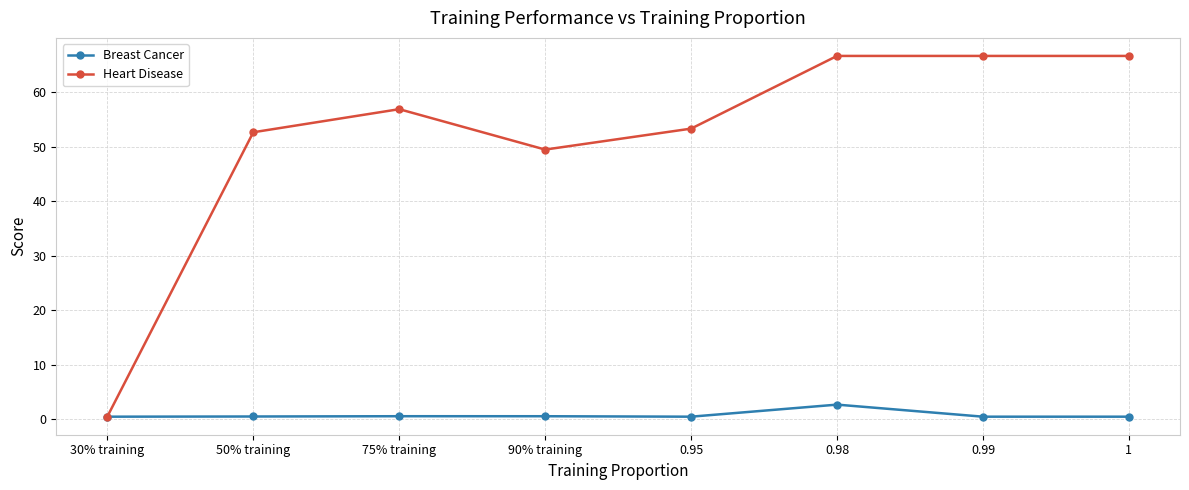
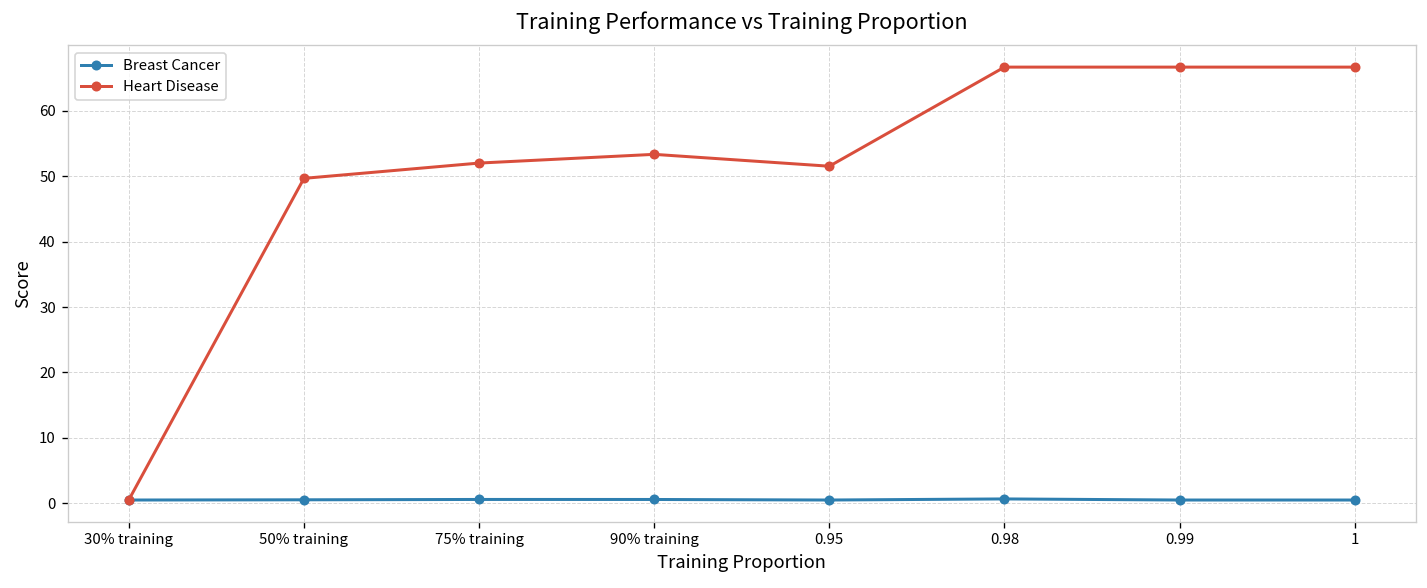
  {
    "Breast Cancer": {
      "50% training": 1,
      "75% training": 1,
      "90% training": 1,
      "0.95": 1,
-     "0.98": 3,
+     "0.98": 1,
      "0.99": 1,
      "1": 1
    },
    "Heart Disease": {
-     "50% training": 53,
-     "75% training": 57,
-     "90% training": 49,
-     "0.95": 53,
+     "50% training": 50,
+     "75% training": 52,
+     "90% training": 53,
+     "0.95": 52,
      "0.98": 67,
      "0.99": 67,
      "1": 67
    }
  }
